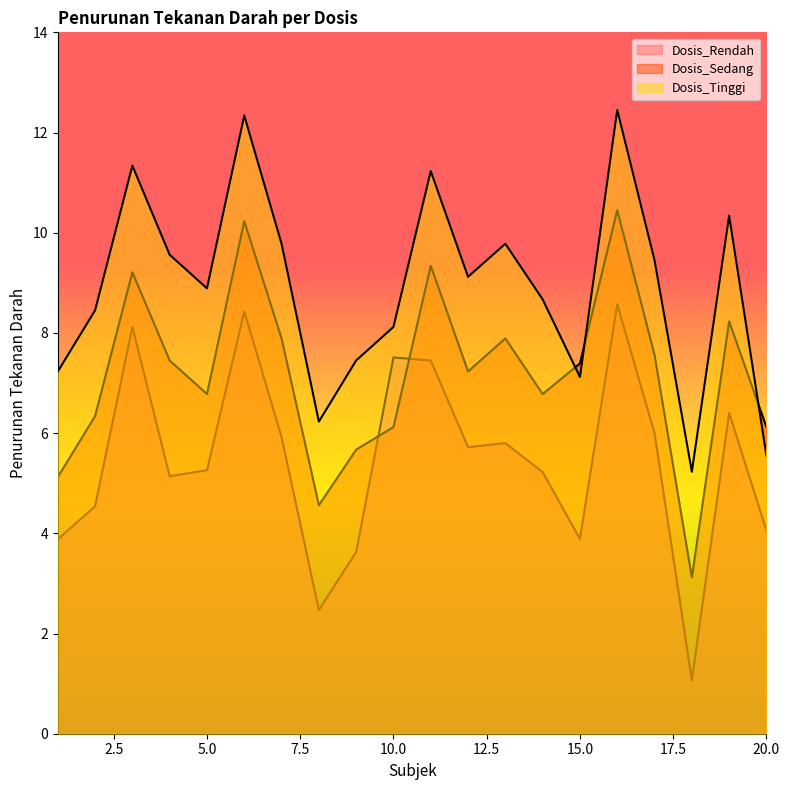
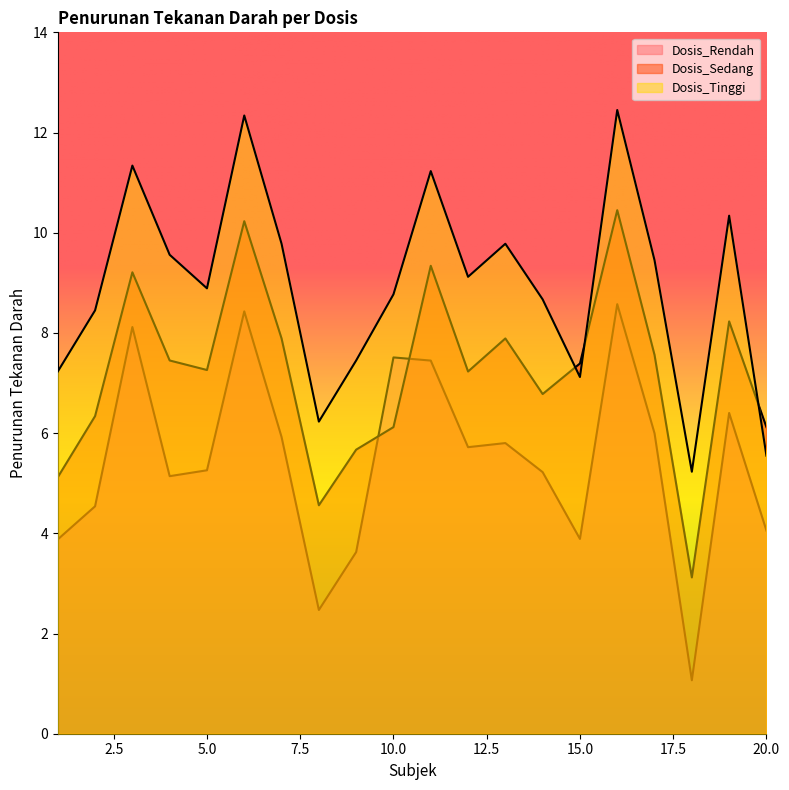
  {
    "Dosis_Rendah": {
      "5.0": 5.3,
      "10.0": 7.5,
      "15.0": 3.9,
      "20.0": 4.1
    },
    "Dosis_Sedang": {
-     "5.0": 6.8,
+     "5.0": 7.3,
      "10.0": 6.1,
      "15.0": 7.4,
      "20.0": 6.1
    },
    "Dosis_Tinggi": {
      "5.0": 8.9,
-     "10.0": 8.1,
+     "10.0": 8.8,
      "15.0": 7.1,
      "20.0": 5.6
    }
  }
